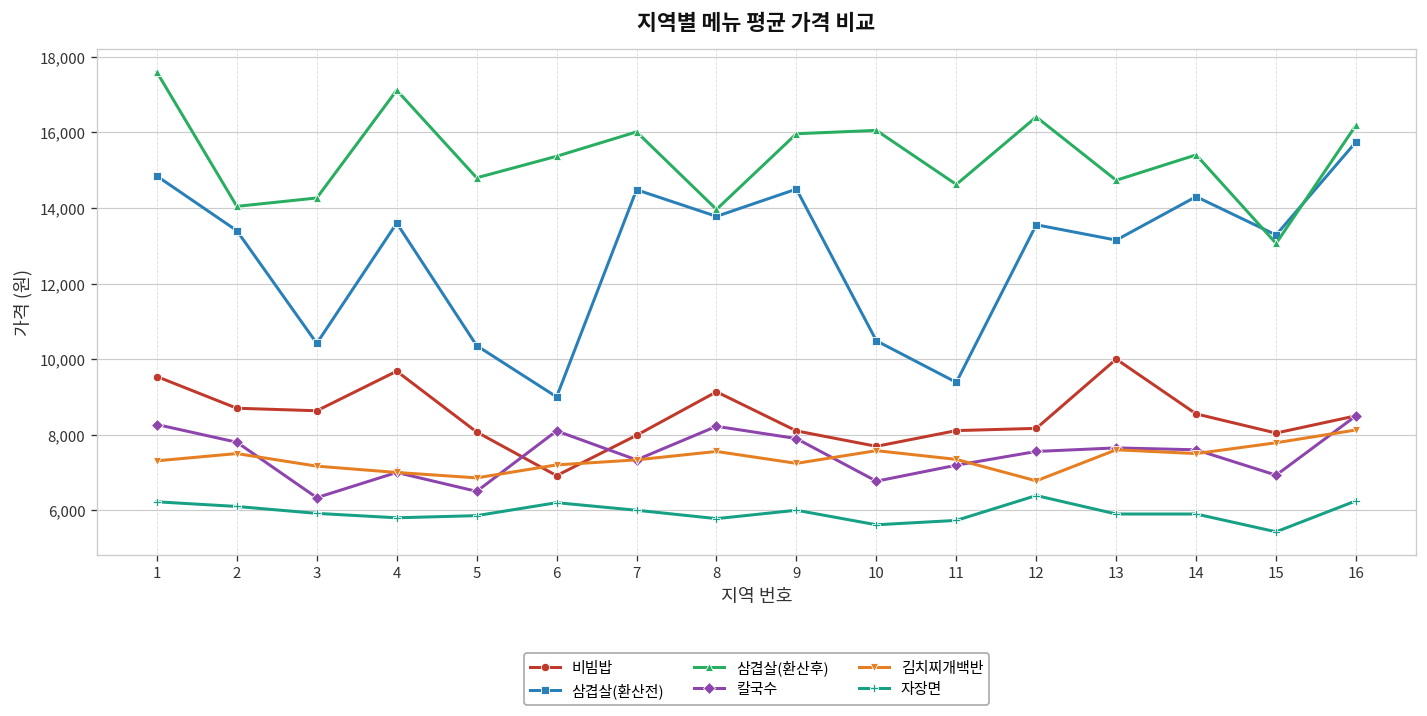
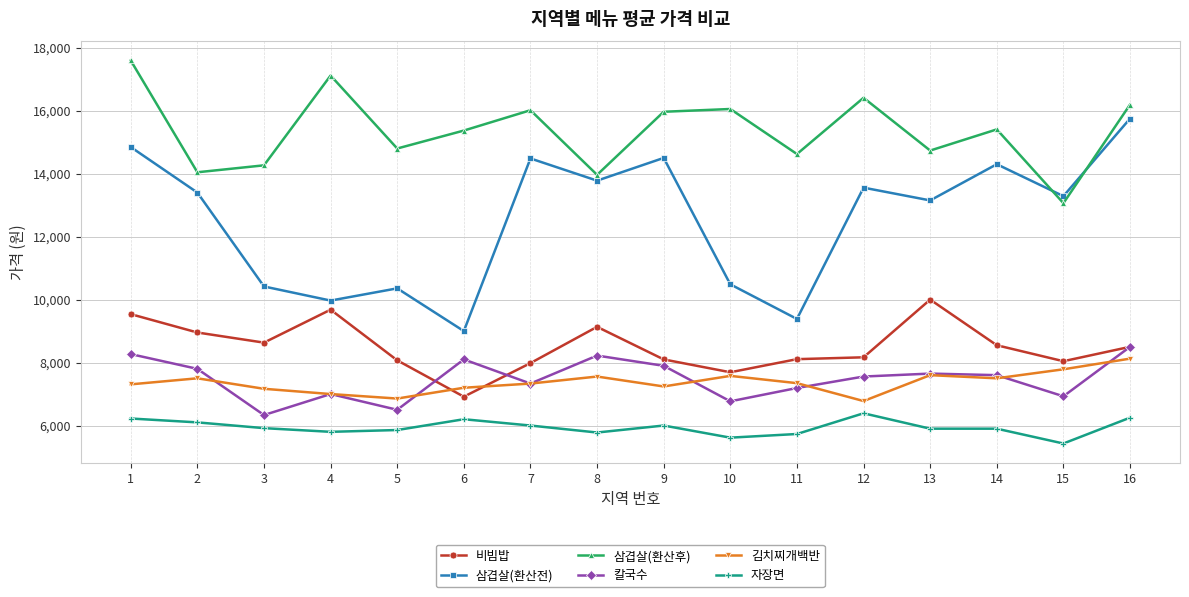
  {
    "비빔밥": {
      "1": "9,500",
-     "2": "8,700",
+     "2": "9,000",
      "3": "8,600",
      "4": "9,700",
      "5": "8,100",
      "6": "6,900",
      "7": "8,000",
      "8": "9,100",
      "9": "8,100",
      "10": "7,700",
      "11": "8,100",
      "12": "8,200",
      "13": "10,000",
      "14": "8,600",
      "15": "8,000"
    },
    "삼겹살(환산전)": {
      "1": "14,800",
      "2": "13,400",
      "3": "10,400",
-     "4": "13,600",
+     "4": "10,000",
      "5": "10,400",
      "6": "9,000",
      "7": "14,500",
      "8": "13,800",
      "9": "14,500",
      "10": "10,500",
      "11": "9,400",
      "12": "13,600",
      "13": "13,200",
      "14": "14,300",
      "15": "13,300",
      "16": "15,800"
    },
    "칼국수": {
      "1": "8,300",
      "2": "7,800",
      "3": "6,300",
      "5": "6,500",
      "6": "8,100",
      "8": "8,200",
      "9": "7,900",
      "10": "6,800",
      "11": "7,200",
      "12": "7,600",
      "14": "7,600",
      "15": "6,900"
    },
    "김치찌개백반": {
      "1": "7,300",
      "2": "7,500",
      "3": "7,200",
      "5": "6,900",
      "6": "7,200",
      "8": "7,600",
      "9": "7,200",
      "10": "7,600",
      "11": "7,300",
      "12": "6,800",
      "14": "7,500",
      "15": "7,800",
      "16": "8,100"
    }
  }
